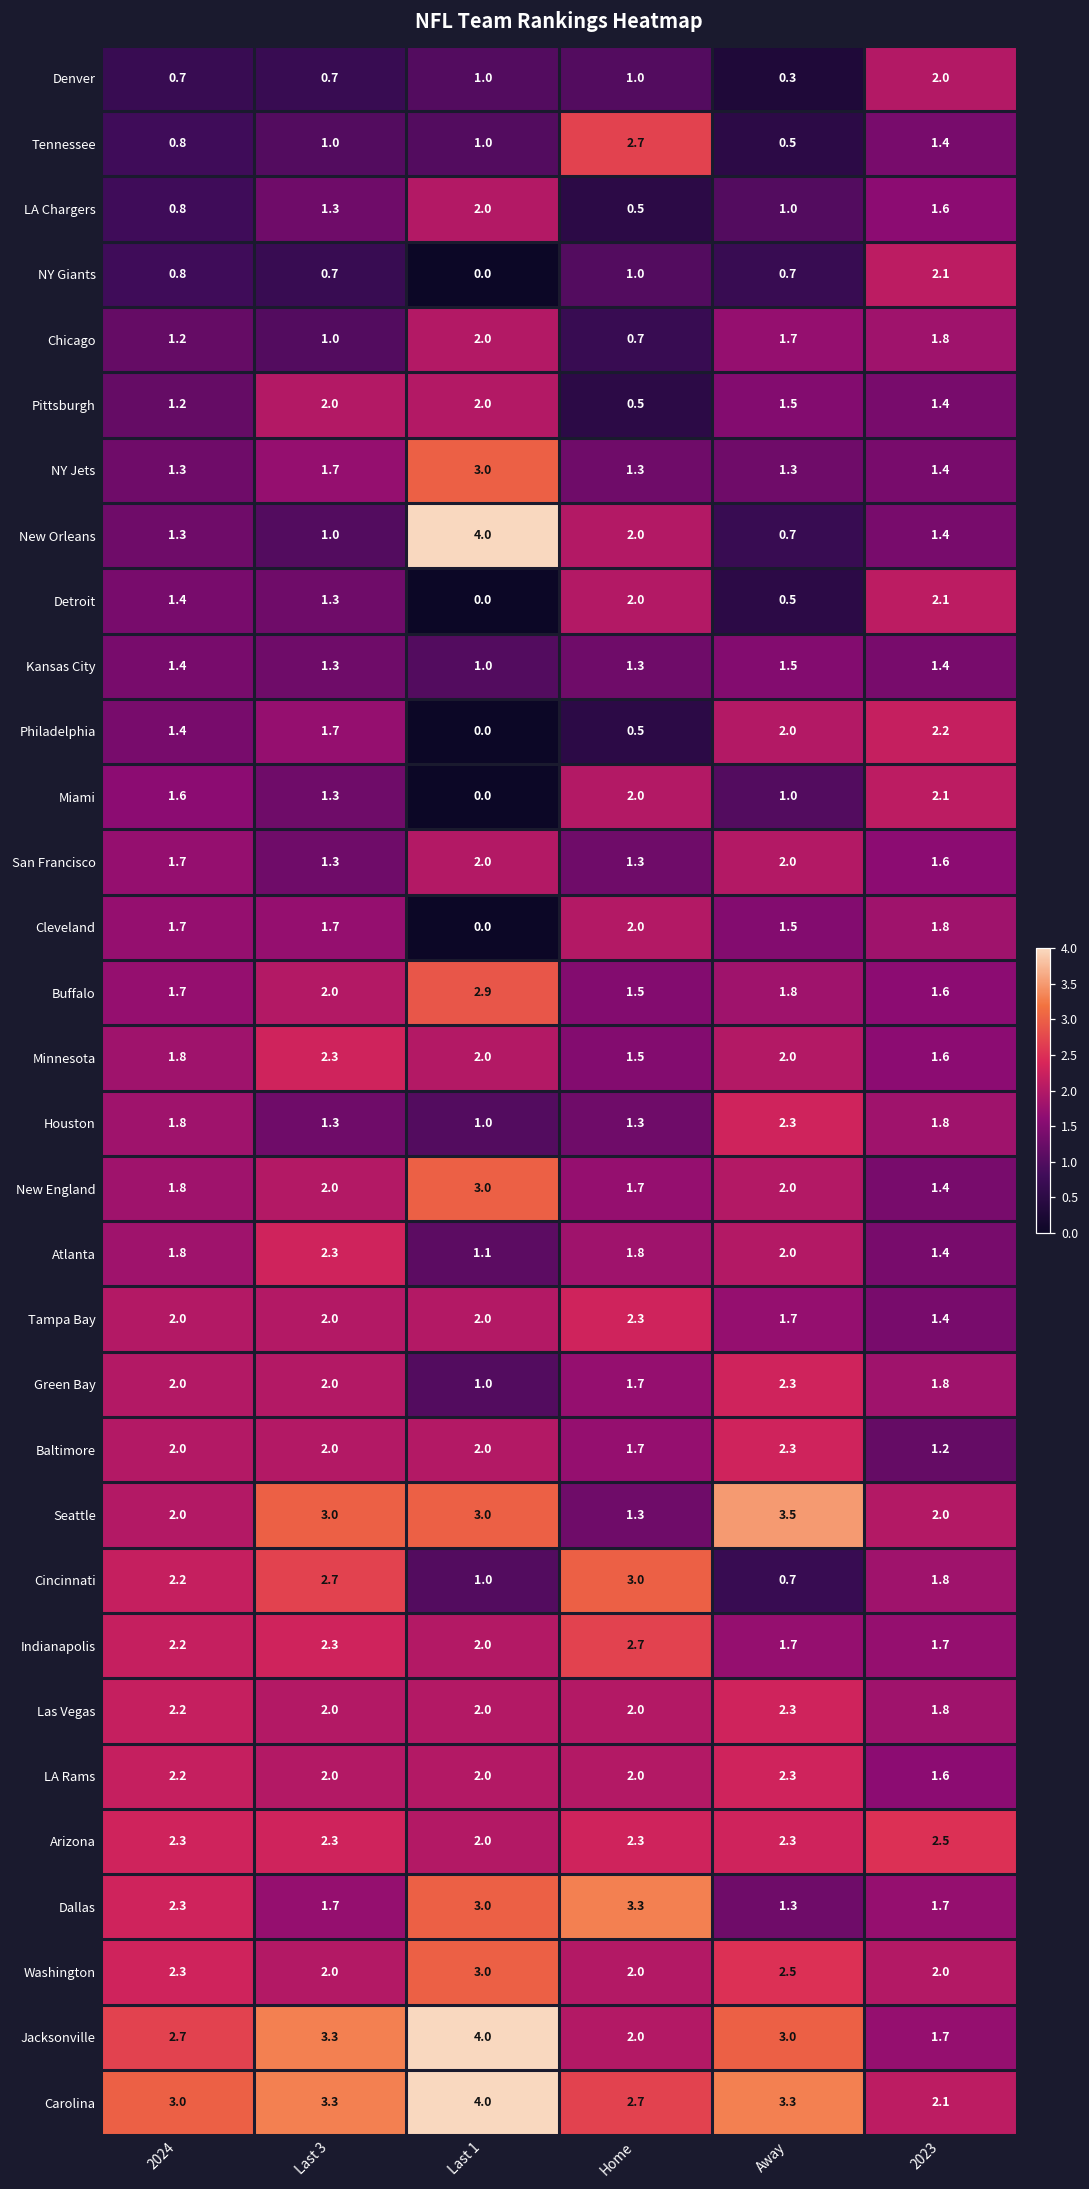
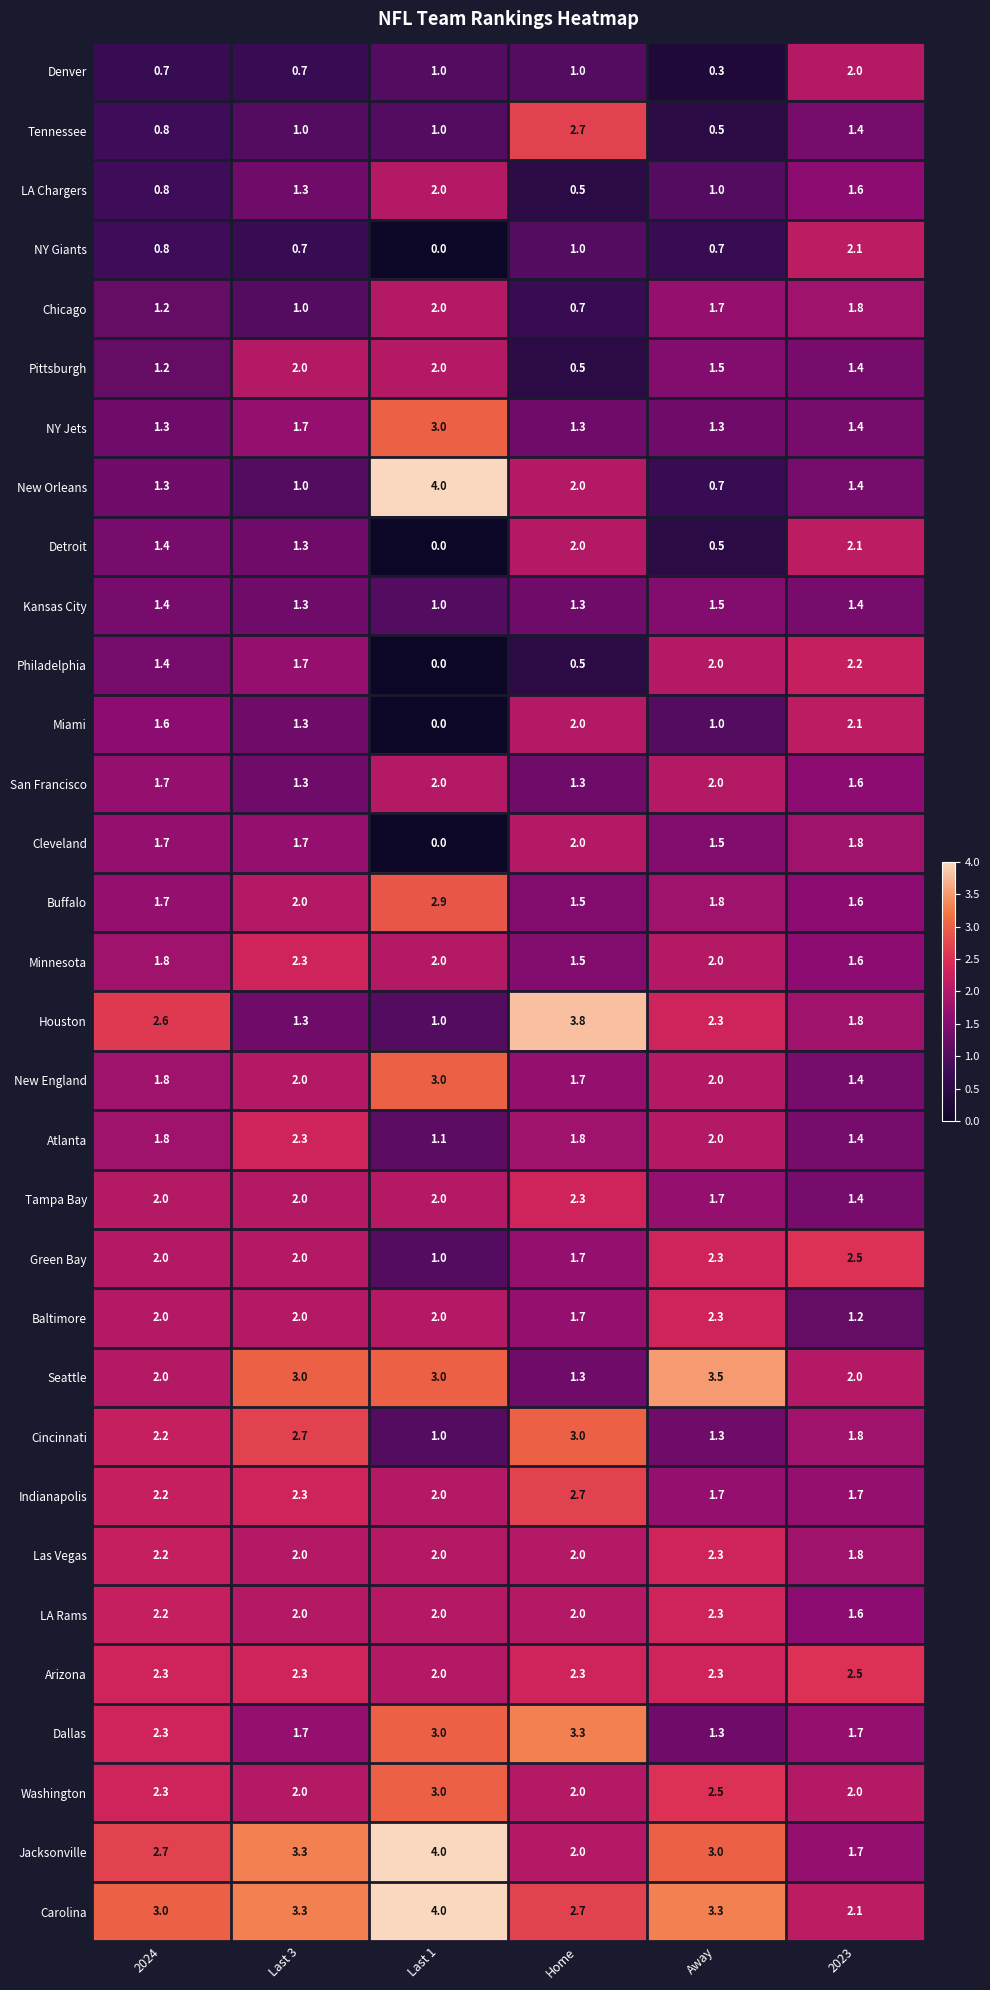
  {
    "Denver": {
      "2024": 0.7,
      "Last 3": 0.7,
      "Last 1": 1.0,
      "Home": 1.0,
      "Away": 0.3,
      "2023": 2.0
    },
    "Tennessee": {
      "2024": 0.8,
      "Last 3": 1.0,
      "Last 1": 1.0,
      "Home": 2.7,
      "Away": 0.5,
      "2023": 1.4
    },
    "LA Chargers": {
      "2024": 0.8,
      "Last 3": 1.3,
      "Last 1": 2.0,
      "Home": 0.5,
      "Away": 1.0,
      "2023": 1.6
    },
    "NY Giants": {
      "2024": 0.8,
      "Last 3": 0.7,
      "Last 1": 0.0,
      "Home": 1.0,
      "Away": 0.7,
      "2023": 2.1
    },
    "Chicago": {
      "2024": 1.2,
      "Last 3": 1.0,
      "Last 1": 2.0,
      "Home": 0.7,
      "Away": 1.7,
      "2023": 1.8
    },
    "Pittsburgh": {
      "2024": 1.2,
      "Last 3": 2.0,
      "Last 1": 2.0,
      "Home": 0.5,
      "Away": 1.5,
      "2023": 1.4
    },
    "NY Jets": {
      "2024": 1.3,
      "Last 3": 1.7,
      "Last 1": 3.0,
      "Home": 1.3,
      "Away": 1.3,
      "2023": 1.4
    },
    "New Orleans": {
      "2024": 1.3,
      "Last 3": 1.0,
      "Last 1": 4.0,
      "Home": 2.0,
      "Away": 0.7,
      "2023": 1.4
    },
    "Detroit": {
      "2024": 1.4,
      "Last 3": 1.3,
      "Last 1": 0.0,
      "Home": 2.0,
      "Away": 0.5,
      "2023": 2.1
    },
    "Kansas City": {
      "2024": 1.4,
      "Last 3": 1.3,
      "Last 1": 1.0,
      "Home": 1.3,
      "Away": 1.5,
      "2023": 1.4
    },
    "Philadelphia": {
      "2024": 1.4,
      "Last 3": 1.7,
      "Last 1": 0.0,
      "Home": 0.5,
      "Away": 2.0,
      "2023": 2.2
    },
    "Miami": {
      "2024": 1.6,
      "Last 3": 1.3,
      "Last 1": 0.0,
      "Home": 2.0,
      "Away": 1.0,
      "2023": 2.1
    },
    "San Francisco": {
      "2024": 1.7,
      "Last 3": 1.3,
      "Last 1": 2.0,
      "Home": 1.3,
      "Away": 2.0,
      "2023": 1.6
    },
    "Cleveland": {
      "2024": 1.7,
      "Last 3": 1.7,
      "Last 1": 0.0,
      "Home": 2.0,
      "Away": 1.5,
      "2023": 1.8
    },
    "Buffalo": {
      "2024": 1.7,
      "Last 3": 2.0,
      "Last 1": 2.9,
      "Home": 1.5,
      "Away": 1.8,
      "2023": 1.6
    },
    "Minnesota": {
      "2024": 1.8,
      "Last 3": 2.3,
      "Last 1": 2.0,
      "Home": 1.5,
      "Away": 2.0,
      "2023": 1.6
    },
    "Houston": {
-     "2024": 1.8,
+     "2024": 2.6,
      "Last 3": 1.3,
      "Last 1": 1.0,
-     "Home": 1.3,
+     "Home": 3.8,
      "Away": 2.3,
      "2023": 1.8
    },
    "New England": {
      "2024": 1.8,
      "Last 3": 2.0,
      "Last 1": 3.0,
      "Home": 1.7,
      "Away": 2.0,
      "2023": 1.4
    },
    "Atlanta": {
      "2024": 1.8,
      "Last 3": 2.3,
      "Last 1": 1.1,
      "Home": 1.8,
      "Away": 2.0,
      "2023": 1.4
    },
    "Tampa Bay": {
      "2024": 2.0,
      "Last 3": 2.0,
      "Last 1": 2.0,
      "Home": 2.3,
      "Away": 1.7,
      "2023": 1.4
    },
    "Green Bay": {
      "2024": 2.0,
      "Last 3": 2.0,
      "Last 1": 1.0,
      "Home": 1.7,
      "Away": 2.3,
-     "2023": 1.8
+     "2023": 2.5
    },
    "Baltimore": {
      "2024": 2.0,
      "Last 3": 2.0,
      "Last 1": 2.0,
      "Home": 1.7,
      "Away": 2.3,
      "2023": 1.2
    },
    "Seattle": {
      "2024": 2.0,
      "Last 3": 3.0,
      "Last 1": 3.0,
      "Home": 1.3,
      "Away": 3.5,
      "2023": 2.0
    },
    "Cincinnati": {
      "2024": 2.2,
      "Last 3": 2.7,
      "Last 1": 1.0,
      "Home": 3.0,
-     "Away": 0.7,
+     "Away": 1.3,
      "2023": 1.8
    },
    "Indianapolis": {
      "2024": 2.2,
      "Last 3": 2.3,
      "Last 1": 2.0,
      "Home": 2.7,
      "Away": 1.7,
      "2023": 1.7
    },
    "Las Vegas": {
      "2024": 2.2,
      "Last 3": 2.0,
      "Last 1": 2.0,
      "Home": 2.0,
      "Away": 2.3,
      "2023": 1.8
    },
    "LA Rams": {
      "2024": 2.2,
      "Last 3": 2.0,
      "Last 1": 2.0,
      "Home": 2.0,
      "Away": 2.3,
      "2023": 1.6
    },
    "Arizona": {
      "2024": 2.3,
      "Last 3": 2.3,
      "Last 1": 2.0,
      "Home": 2.3,
      "Away": 2.3,
      "2023": 2.5
    },
    "Dallas": {
      "2024": 2.3,
      "Last 3": 1.7,
      "Last 1": 3.0,
      "Home": 3.3,
      "Away": 1.3,
      "2023": 1.7
    },
    "Washington": {
      "2024": 2.3,
      "Last 3": 2.0,
      "Last 1": 3.0,
      "Home": 2.0,
      "Away": 2.5,
      "2023": 2.0
    },
    "Jacksonville": {
      "2024": 2.7,
      "Last 3": 3.3,
      "Last 1": 4.0,
      "Home": 2.0,
      "Away": 3.0,
      "2023": 1.7
    },
    "Carolina": {
      "2024": 3.0,
      "Last 3": 3.3,
      "Last 1": 4.0,
      "Home": 2.7,
      "Away": 3.3,
      "2023": 2.1
    }
  }
